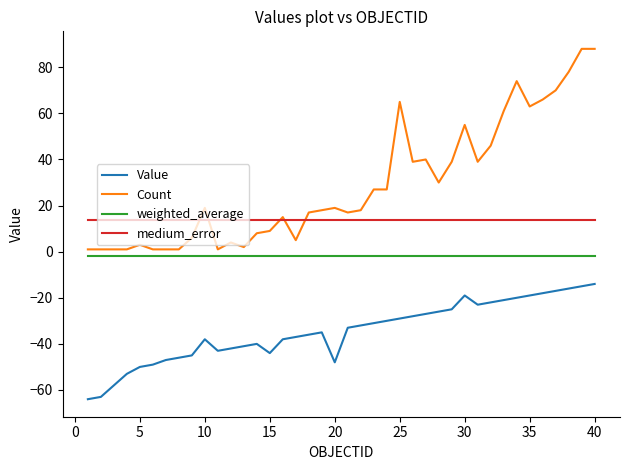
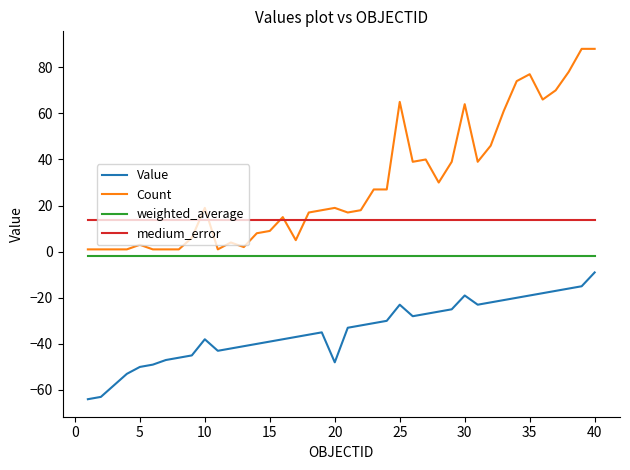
  {
    "Value": {
      "5": -50,
      "10": -38,
-     "15": -44,
+     "15": -39,
      "20": -48,
-     "25": -29,
+     "25": -23,
      "30": -19,
      "35": -19,
-     "40": -14
+     "40": -9
    },
    "Count": {
      "15": 9,
      "20": 19,
      "25": 65,
-     "30": 55,
-     "35": 63,
+     "30": 64,
+     "35": 77,
      "40": 88
    },
    "weighted_average": {
      "5": -2,
      "10": -2,
      "15": -2,
      "20": -2,
      "25": -2,
      "30": -2,
      "35": -2,
      "40": -2
    },
    "medium_error": {
      "15": 14,
      "20": 14,
      "25": 14,
      "30": 14,
      "35": 14,
      "40": 14
    }
  }
